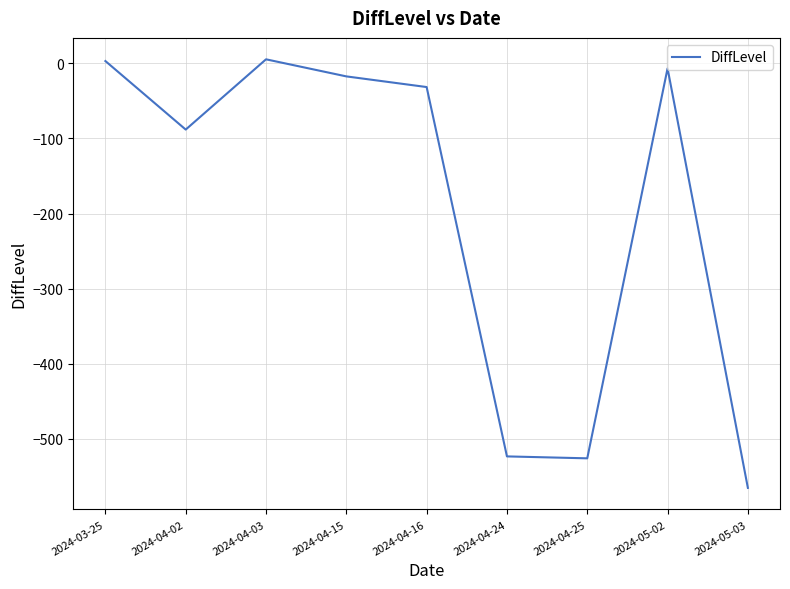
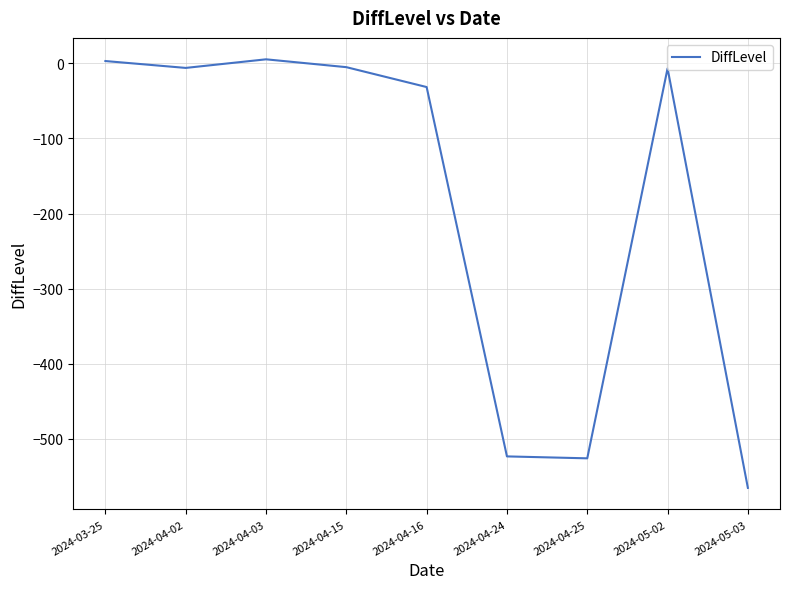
  {
    "2024-03-25": 0,
-   "2024-04-02": -90,
+   "2024-04-02": -10,
    "2024-04-03": 10,
-   "2024-04-15": -20,
+   "2024-04-15": -10,
    "2024-04-16": -30,
    "2024-04-24": -520,
    "2024-04-25": -530,
    "2024-05-03": -570
  }
